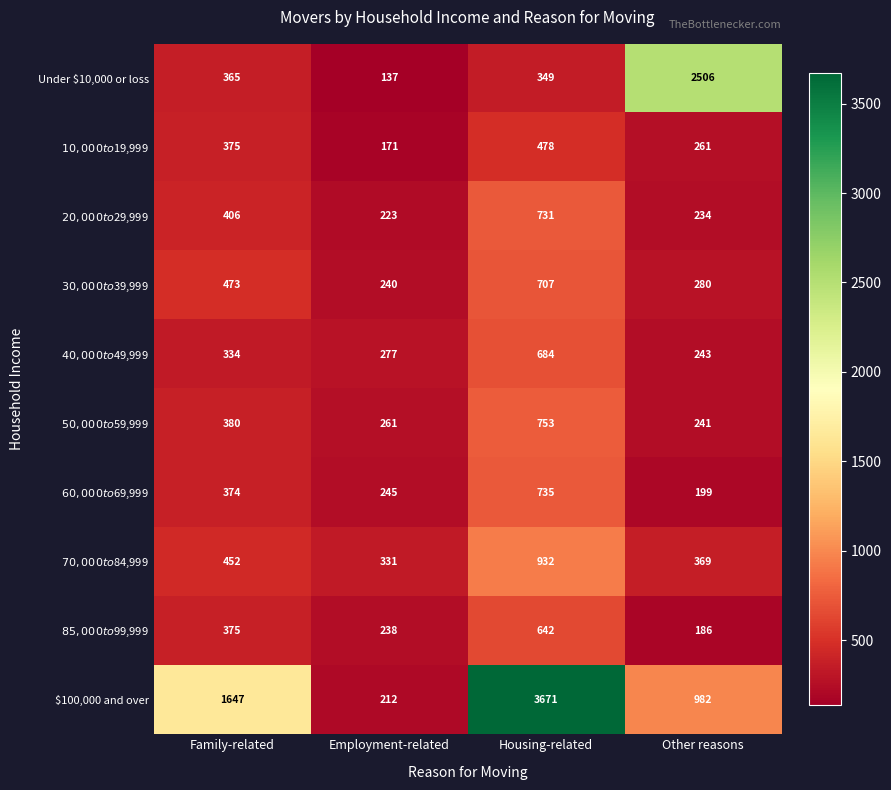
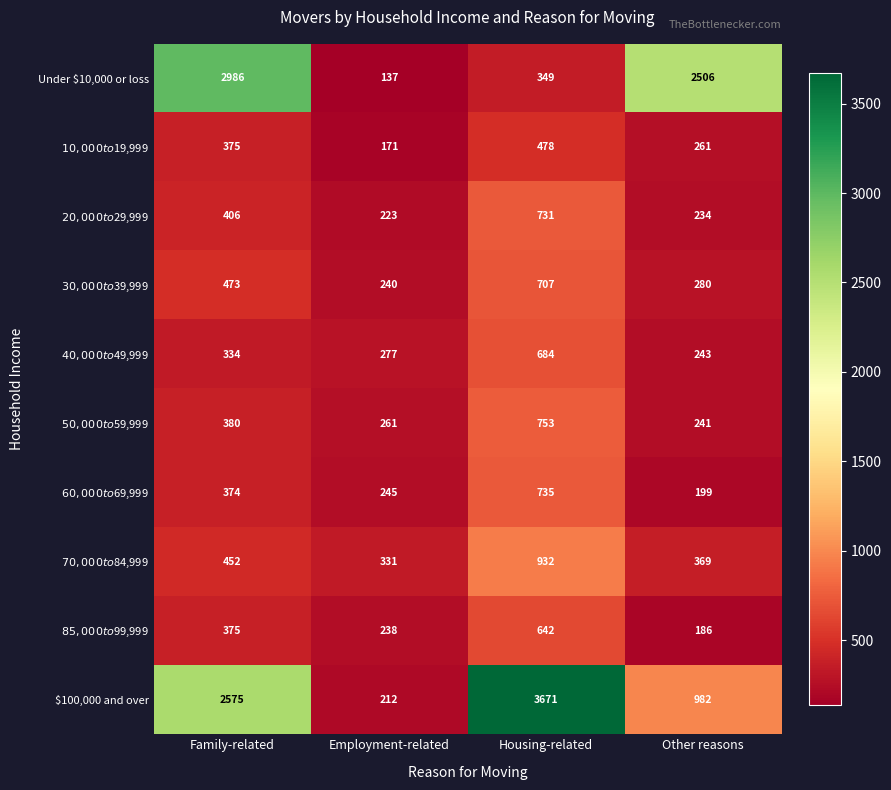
  {
    "Under $10,000 or loss": {
-     "Family-related": 365,
+     "Family-related": 2986,
      "Employment-related": 137,
      "Housing-related": 349,
      "Other reasons": 2506
    },
    "$100,000 and over": {
-     "Family-related": 1647,
+     "Family-related": 2575,
      "Employment-related": 212,
      "Housing-related": 3671,
      "Other reasons": 982
    }
  }
